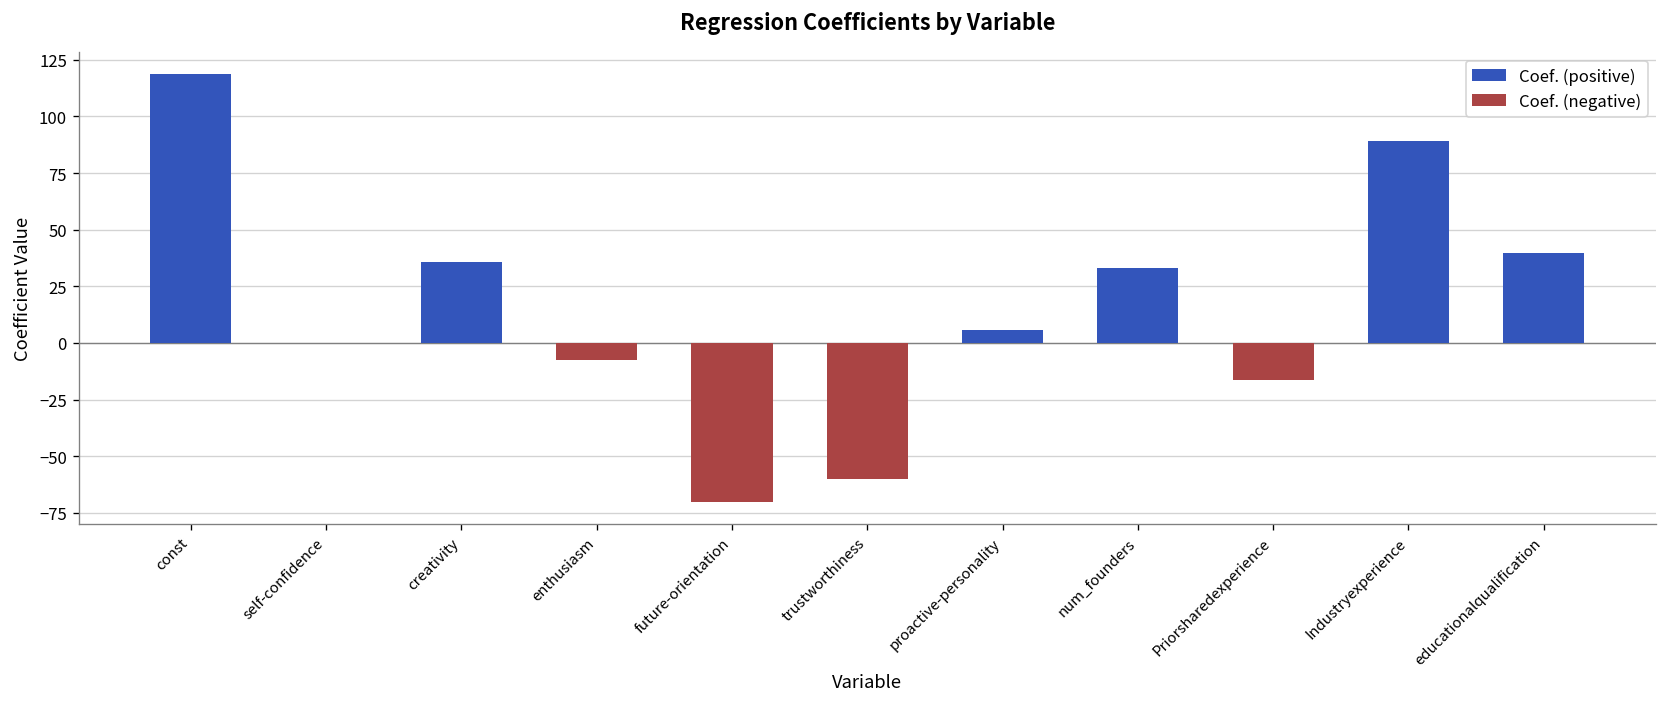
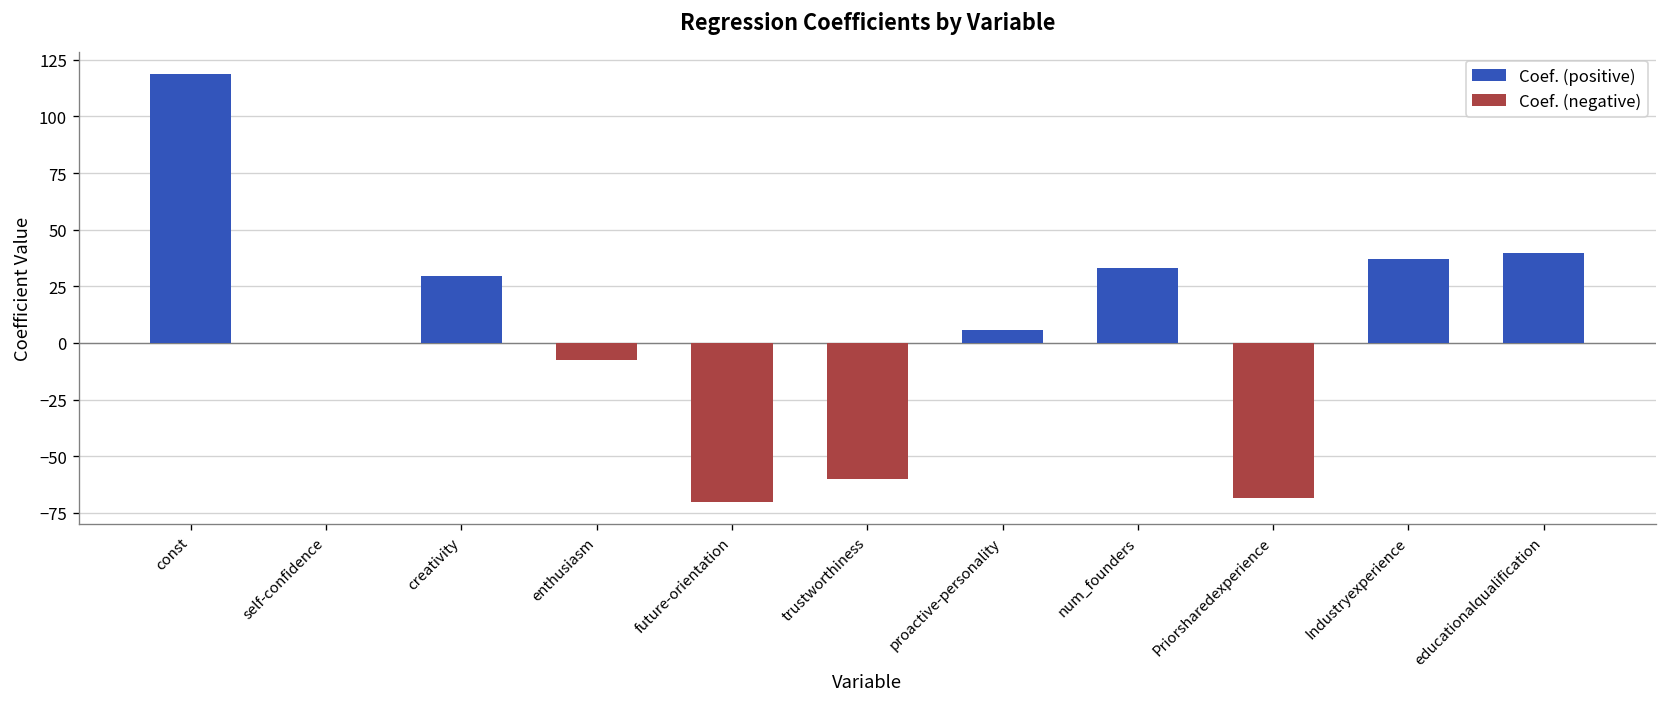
  {
    "Coef. (positive)": {
      "const": 119,
-     "creativity": 36,
+     "creativity": 29,
      "enthusiasm": 0,
      "future-orientation": 0,
      "trustworthiness": 0,
      "proactive-personality": 6,
      "num_founders": 33,
      "Priorsharedexperience": 0,
-     "Industryexperience": 89,
+     "Industryexperience": 37,
      "educationalqualification": 40
    },
    "Coef. (negative)": {
      "const": 0,
      "self-confidence": 0,
      "creativity": 0,
      "enthusiasm": -8,
      "future-orientation": -70,
      "trustworthiness": -60,
      "proactive-personality": 0,
      "num_founders": 0,
-     "Priorsharedexperience": -16,
+     "Priorsharedexperience": -68,
      "Industryexperience": 0,
      "educationalqualification": 0
    }
  }
